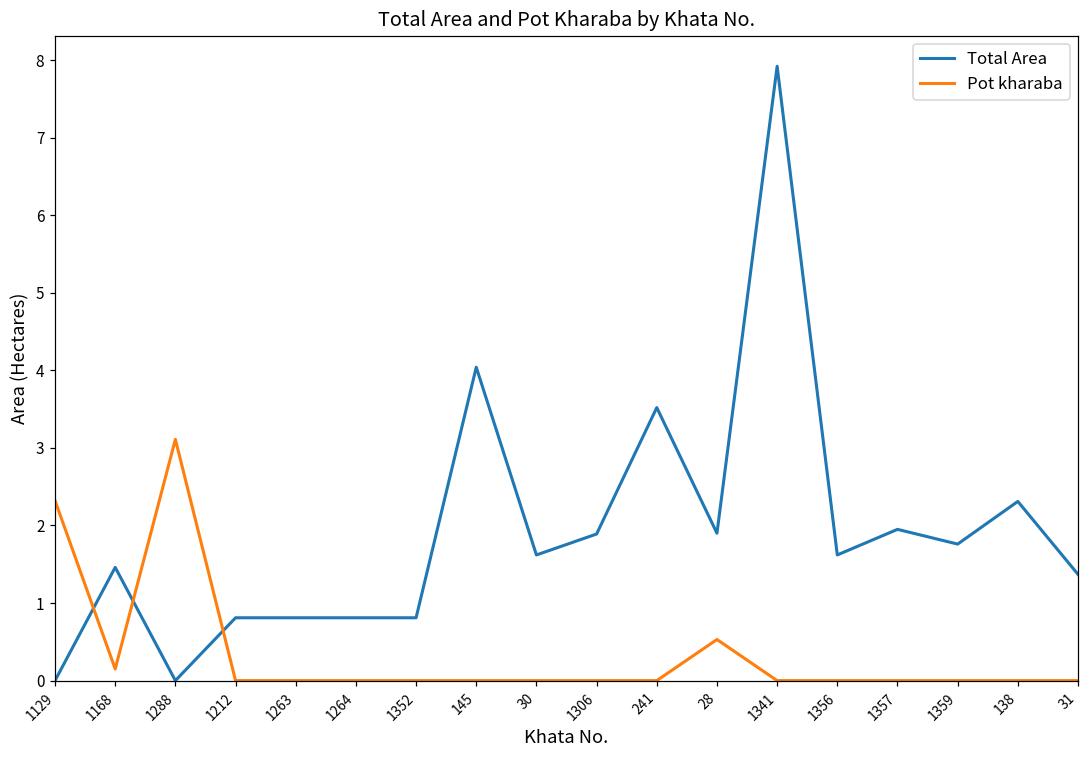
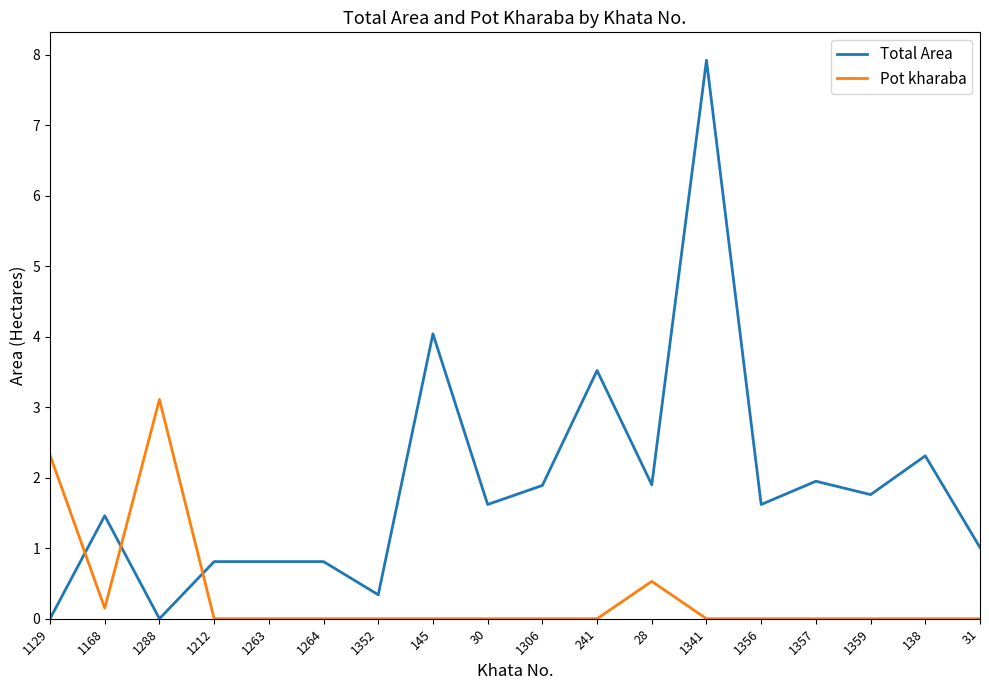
  {
    "Total Area": {
      "1129": 0.0,
      "1168": 1.5,
      "1288": 0.0,
      "1212": 0.8,
      "1263": 0.8,
      "1264": 0.8,
-     "1352": 0.8,
+     "1352": 0.3,
      "145": 4.0,
      "30": 1.6,
      "1306": 1.9,
      "241": 3.5,
      "28": 1.9,
      "1341": 7.9,
      "1356": 1.6,
      "1357": 2.0,
      "1359": 1.8,
      "138": 2.3,
-     "31": 1.4
+     "31": 1.0
    },
    "Pot kharaba": {
      "1129": 2.3,
      "1168": 0.2,
      "1288": 3.1,
      "1212": 0.0,
      "1263": 0.0,
      "1264": 0.0,
      "1352": 0.0,
      "145": 0.0,
      "30": 0.0,
      "1306": 0.0,
      "241": 0.0,
      "28": 0.5,
      "1341": 0.0,
      "1356": 0.0,
      "1357": 0.0,
      "1359": 0.0,
      "138": 0.0,
      "31": 0.0
    }
  }
